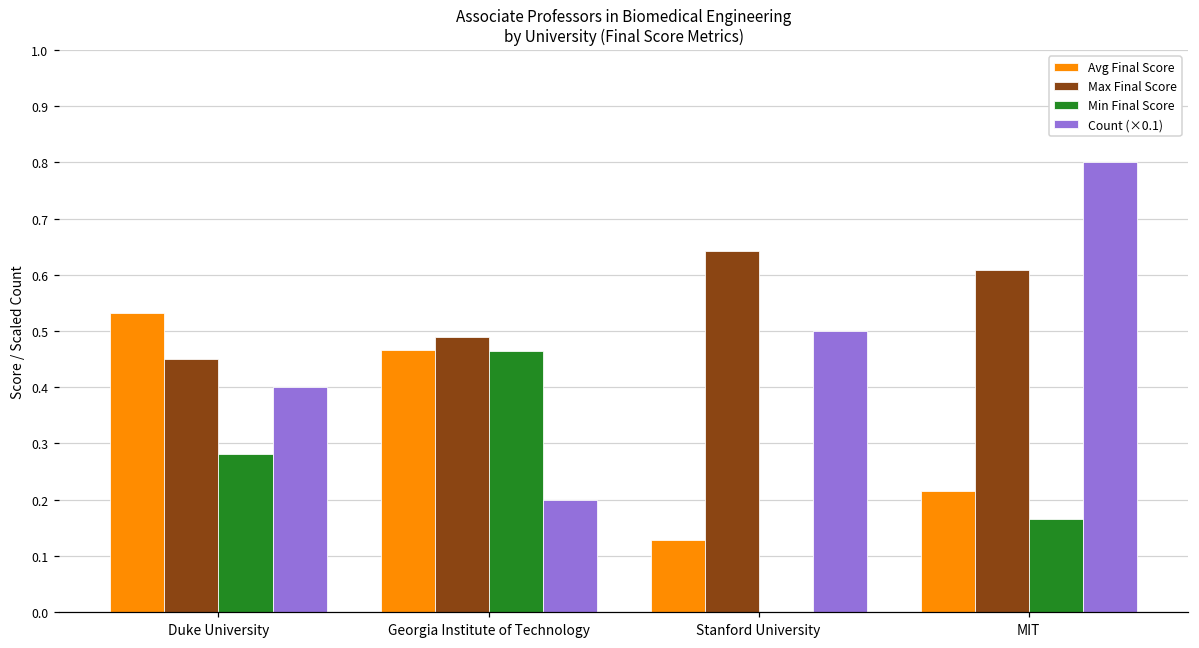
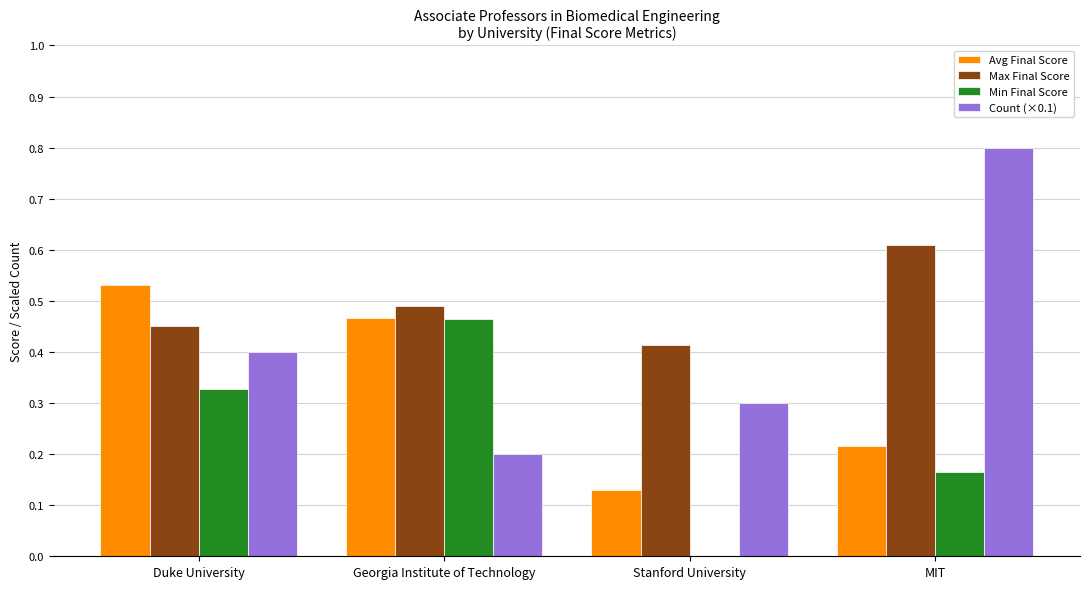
  {
    "Avg Final Score": {
      "Duke University": 0.53,
      "Georgia Institute of Technology": 0.47,
      "Stanford University": 0.13,
      "MIT": 0.22
    },
    "Max Final Score": {
      "Duke University": 0.45,
      "Georgia Institute of Technology": 0.49,
-     "Stanford University": 0.64,
+     "Stanford University": 0.41,
      "MIT": 0.61
    },
    "Min Final Score": {
-     "Duke University": 0.28,
+     "Duke University": 0.33,
      "Georgia Institute of Technology": 0.46,
      "Stanford University": 0.00,
      "MIT": 0.17
    },
    "Count (×0.1)": {
      "Duke University": 0.40,
      "Georgia Institute of Technology": 0.20,
-     "Stanford University": 0.50,
+     "Stanford University": 0.30,
      "MIT": 0.80
    }
  }
